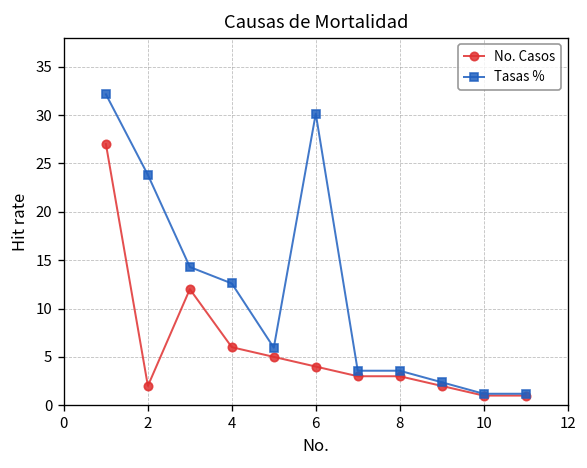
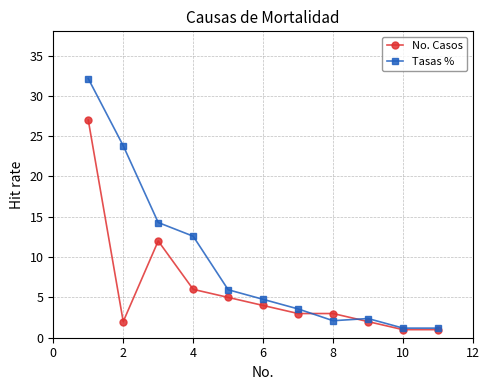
  {
    "No. Casos": {
      "2": 2,
      "4": 6,
      "6": 4,
      "8": 3
    },
    "Tasas %": {
      "2": 24,
      "4": 13,
-     "6": 30,
-     "8": 4
+     "6": 5,
+     "8": 2
    }
  }
